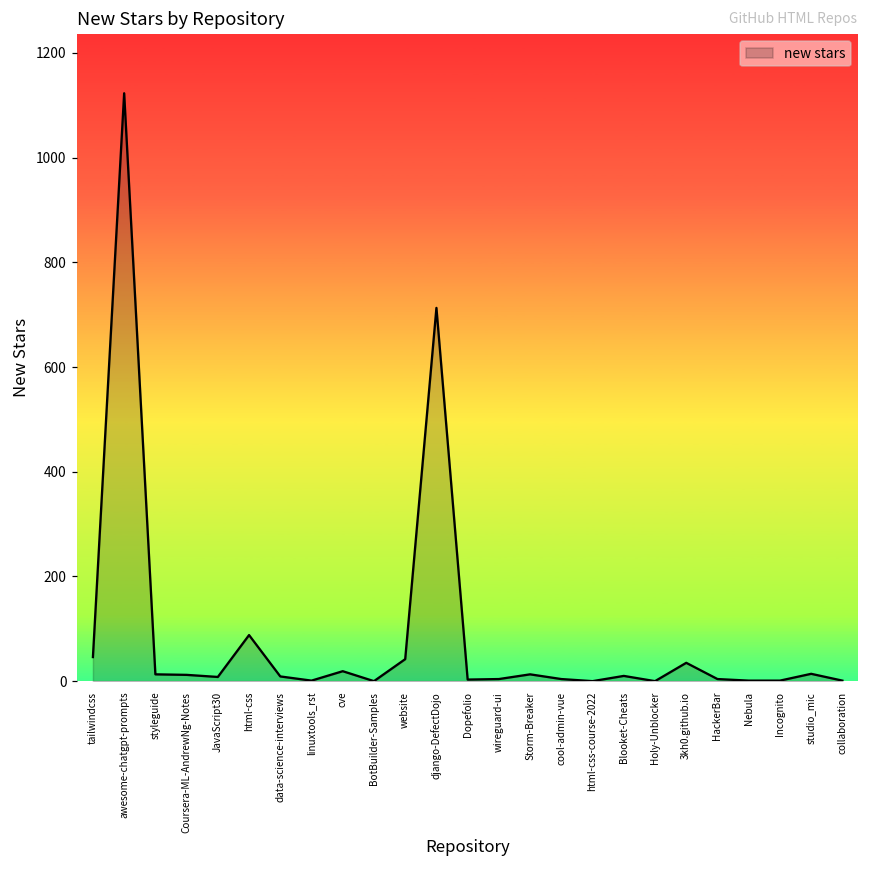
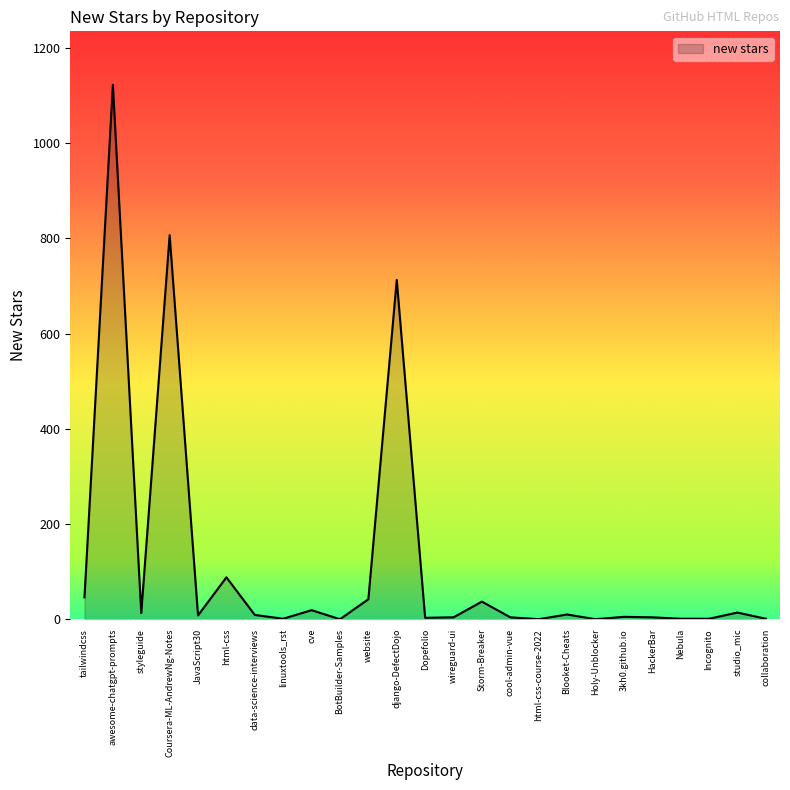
  {
    "tailwindcss": 50,
    "awesome-chatgpt-prompts": 1120,
    "styleguide": 10,
-   "Coursera-ML-AndrewNg-Notes": 10,
+   "Coursera-ML-AndrewNg-Notes": 810,
    "JavaScript30": 10,
    "html-css": 90,
    "data-science-interviews": 10,
    "linuxtools_rst": 0,
    "cve": 20,
    "BotBuilder-Samples": 0,
    "website": 40,
    "django-DefectDojo": 710,
    "Dopefolio": 0,
    "wireguard-ui": 0,
-   "Storm-Breaker": 10,
+   "Storm-Breaker": 40,
    "cool-admin-vue": 0,
    "html-css-course-2022": 0,
    "Blooket-Cheats": 10,
    "Holy-Unblocker": 0,
-   "3kh0.github.io": 40,
+   "3kh0.github.io": 10,
    "HackerBar": 0,
    "Nebula": 0,
    "Incognito": 0,
    "studio_mic": 10,
    "collaboration": 0
  }
